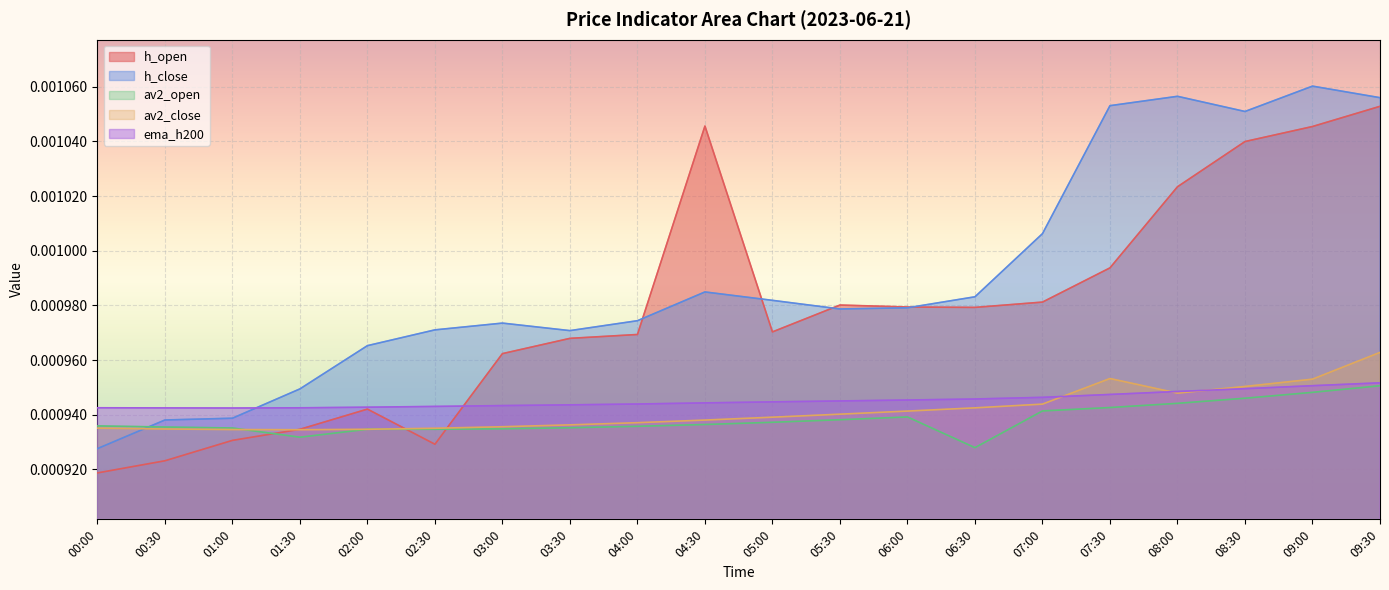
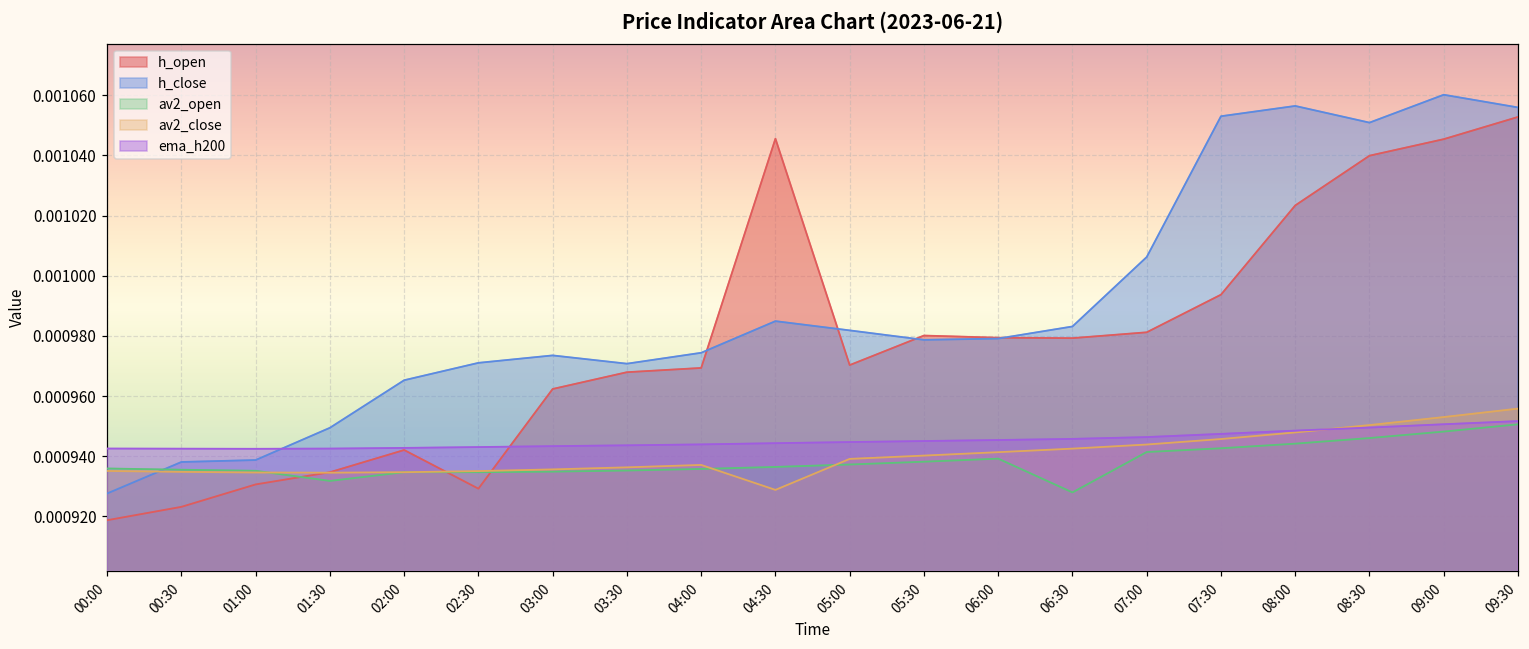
  {
    "h_open": {
      "00:00": 0.000919,
      "00:30": 0.000923,
      "01:00": 0.000931,
      "02:30": 0.000929,
      "03:00": 0.000962,
      "03:30": 0.000968,
      "04:00": 0.000969,
      "04:30": 0.001046,
      "05:00": 0.000970,
      "05:30": 0.000980,
      "06:30": 0.000979,
      "07:00": 0.000981,
      "07:30": 0.000994,
      "08:00": 0.001023,
      "08:30": 0.001040,
      "09:00": 0.001045,
      "09:30": 0.001053
    },
    "av2_open": {
      "01:30": 0.000932,
      "03:30": 0.000935,
      "04:00": 0.000936,
      "04:30": 0.000936,
      "05:00": 0.000937,
      "05:30": 0.000938,
      "06:00": 0.000939,
      "06:30": 0.000928,
      "07:00": 0.000941,
      "07:30": 0.000943,
      "08:00": 0.000944,
      "08:30": 0.000946,
      "09:00": 0.000948,
      "09:30": 0.000951
    },
    "av2_close": {
      "03:30": 0.000936,
      "04:00": 0.000937,
-     "04:30": 0.000938,
+     "04:30": 0.000929,
      "05:00": 0.000939,
      "05:30": 0.000940,
      "06:00": 0.000941,
      "06:30": 0.000942,
      "07:00": 0.000944,
-     "07:30": 0.000953,
+     "07:30": 0.000946,
      "09:00": 0.000953,
-     "09:30": 0.000963
+     "09:30": 0.000956
    }
  }
